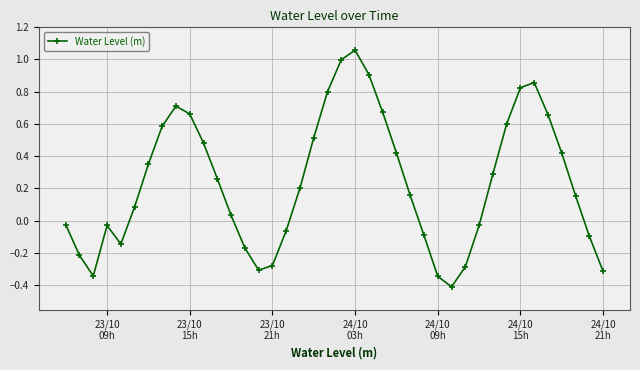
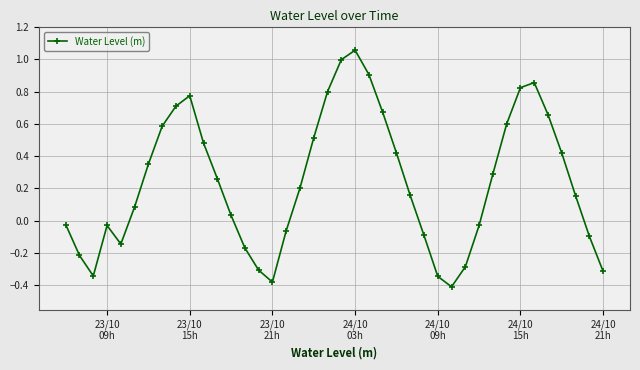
  {
    "23/10 09h": -0.03,
-   "23/10 15h": 0.66,
-   "23/10 21h": -0.28,
+   "23/10 15h": 0.77,
+   "23/10 21h": -0.38,
    "24/10 03h": 1.06,
    "24/10 09h": -0.34,
    "24/10 15h": 0.82,
    "24/10 21h": -0.31
  }
